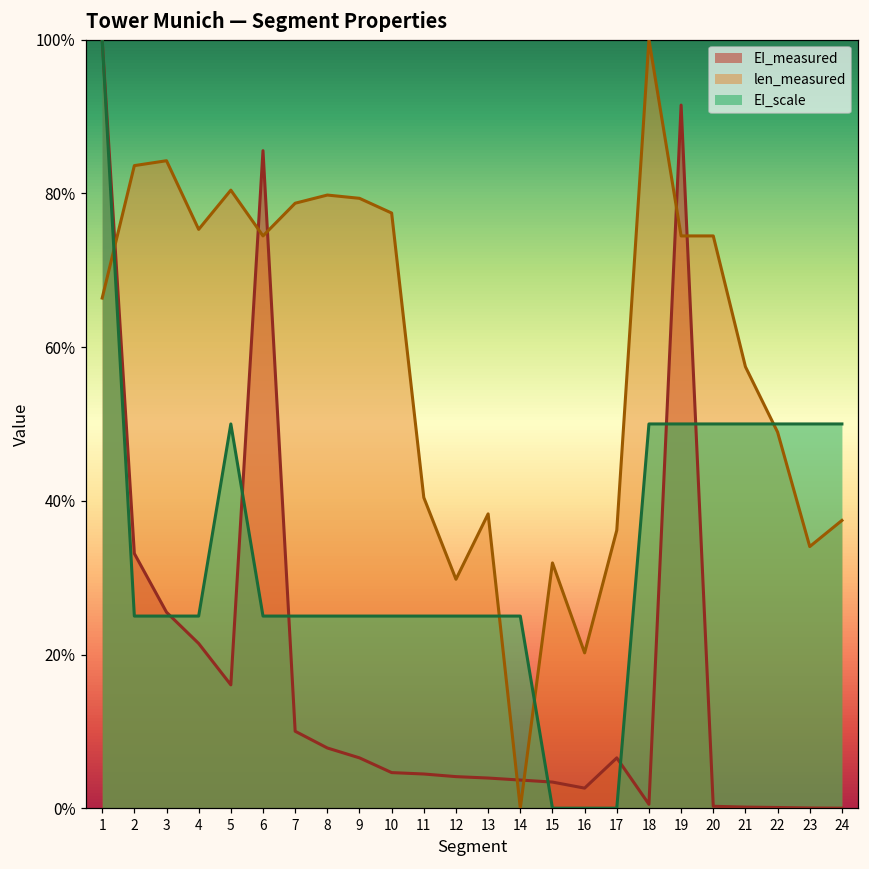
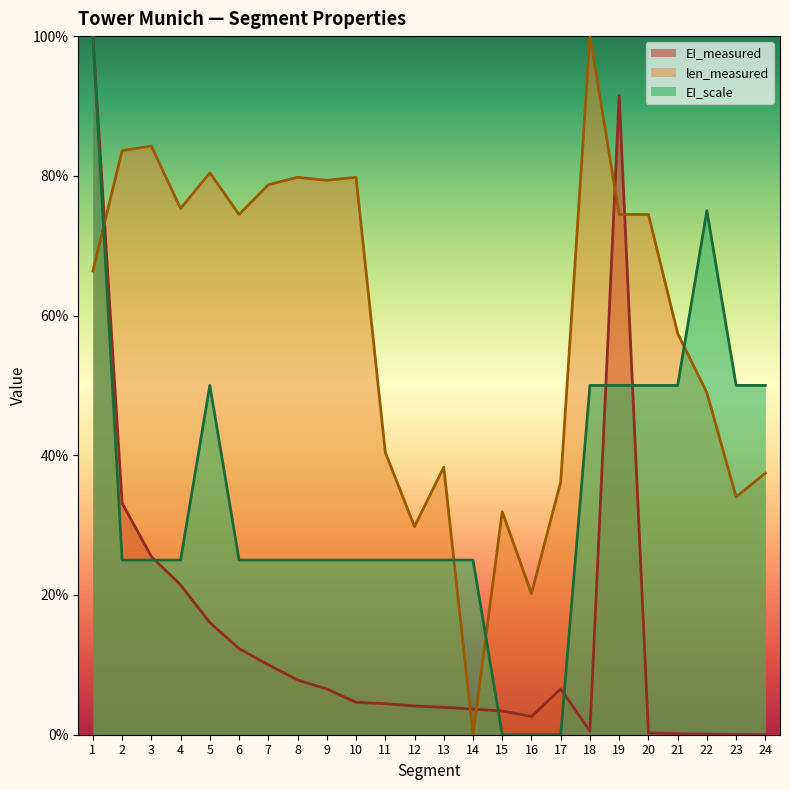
  {
    "EI_measured": {
      "2": "33%",
      "3": "26%",
      "4": "21%",
      "5": "16%",
-     "6": "86%",
+     "6": "12%",
      "7": "10%",
      "8": "8%",
      "9": "7%",
      "10": "5%",
      "11": "4%",
      "12": "4%",
      "13": "4%",
      "14": "4%",
      "15": "3%",
      "16": "3%",
      "17": "7%",
      "18": "1%",
      "19": "91%",
      "20": "0%",
      "21": "0%",
      "22": "0%",
      "23": "0%",
      "24": "0%"
    },
    "len_measured": {
      "1": "66%",
      "2": "84%",
      "3": "84%",
      "4": "75%",
      "5": "80%",
      "6": "74%",
      "7": "79%",
      "8": "80%",
      "9": "79%",
-     "10": "77%",
+     "10": "80%",
      "11": "40%",
      "12": "30%",
      "13": "38%",
      "14": "0%",
      "15": "32%",
      "16": "20%",
      "17": "36%",
      "18": "100%",
      "19": "74%",
      "20": "74%",
      "21": "57%",
      "22": "49%",
      "23": "34%",
      "24": "37%"
    },
    "EI_scale": {
      "2": "25%",
      "3": "25%",
      "4": "25%",
      "5": "50%",
      "6": "25%",
      "7": "25%",
      "8": "25%",
      "9": "25%",
      "10": "25%",
      "11": "25%",
      "12": "25%",
      "13": "25%",
      "14": "25%",
      "15": "0%",
      "16": "0%",
      "17": "0%",
      "18": "50%",
      "19": "50%",
      "20": "50%",
      "21": "50%",
-     "22": "50%",
+     "22": "75%",
      "23": "50%",
      "24": "50%"
    }
  }
